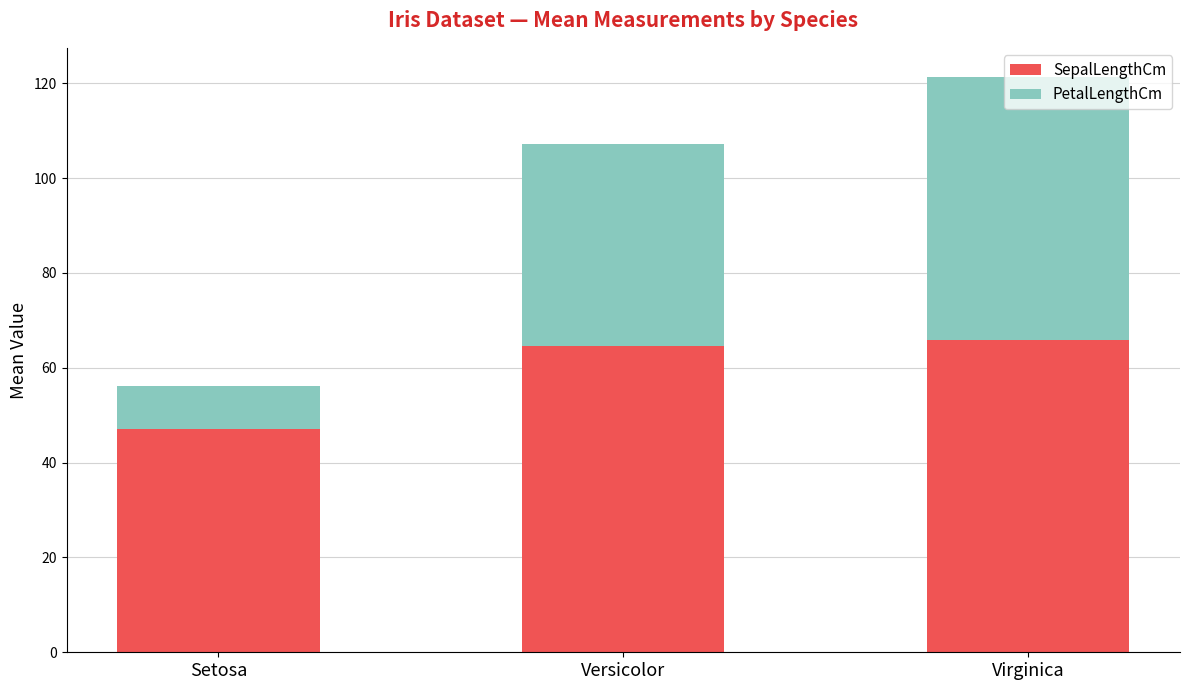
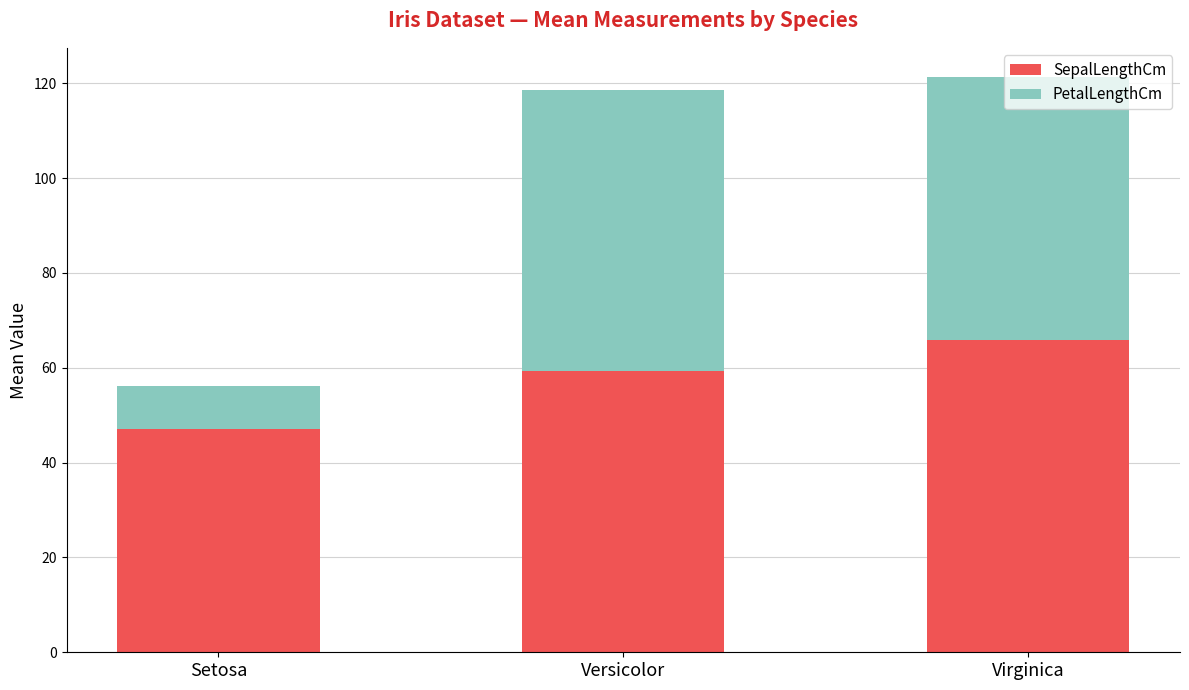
  {
    "SepalLengthCm": {
      "Setosa": 47,
-     "Versicolor": 65,
+     "Versicolor": 59,
      "Virginica": 66
    },
    "PetalLengthCm": {
      "Setosa": 9,
-     "Versicolor": 43
+     "Versicolor": 59
    }
  }
